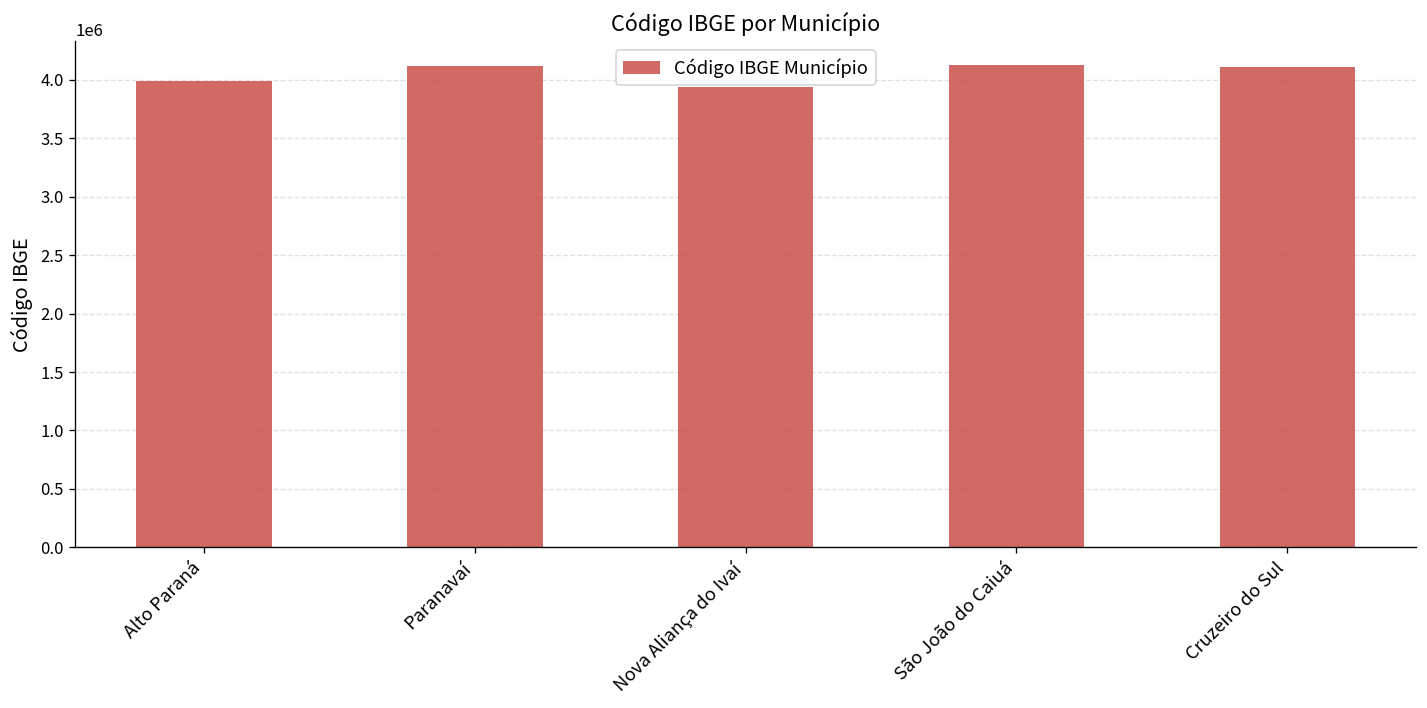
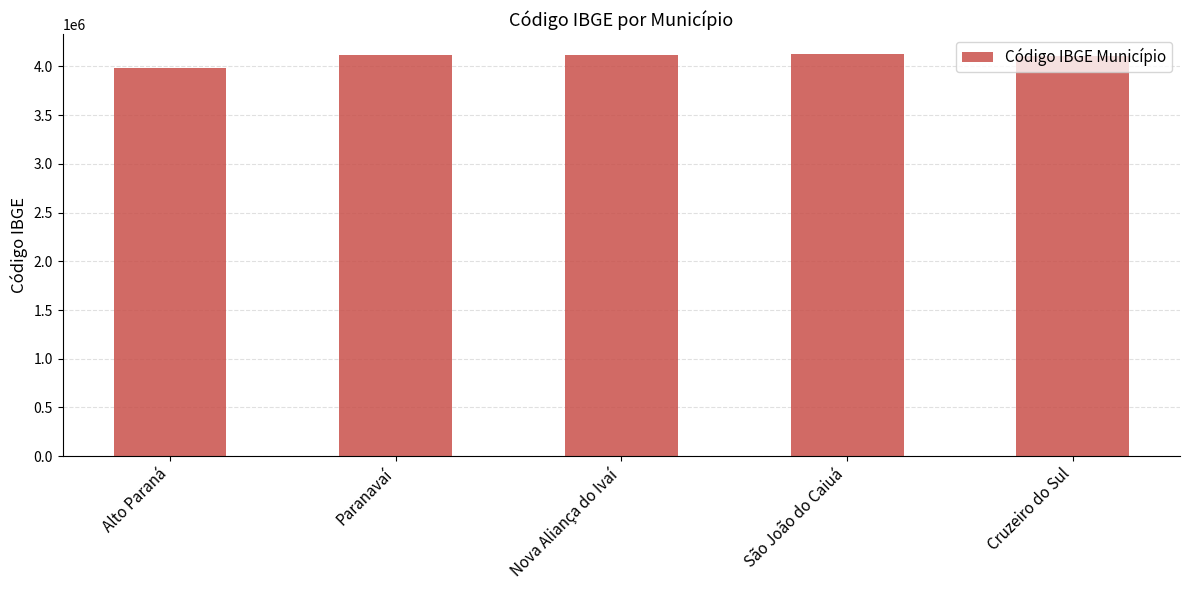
  {
    "Alto Paraná": 4000000,
    "Paranavaí": 4100000,
-   "Nova Aliança do Ivaí": 3900000,
+   "Nova Aliança do Ivaí": 4100000,
    "São João do Caiuá": 4100000
  }
